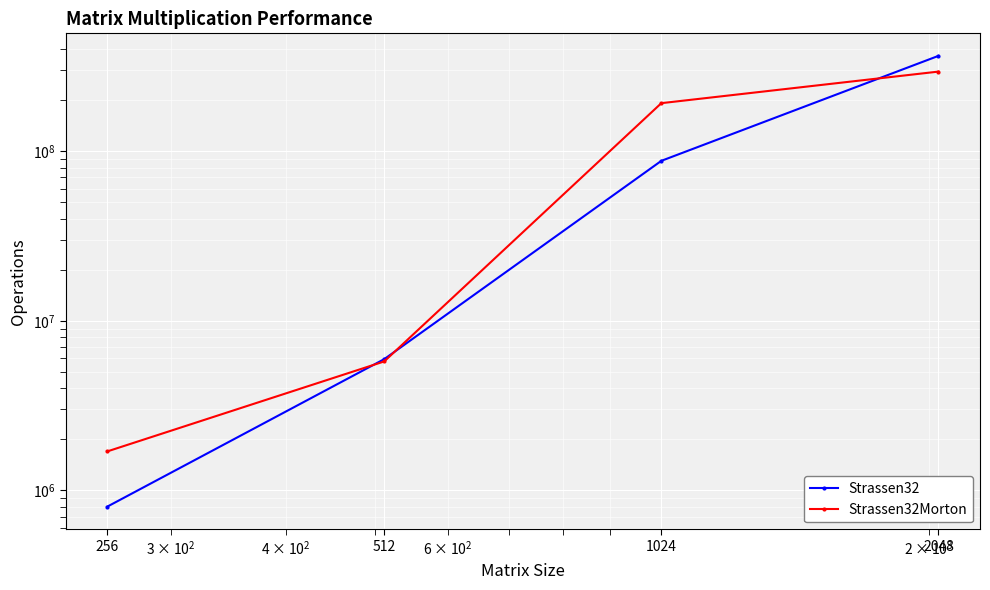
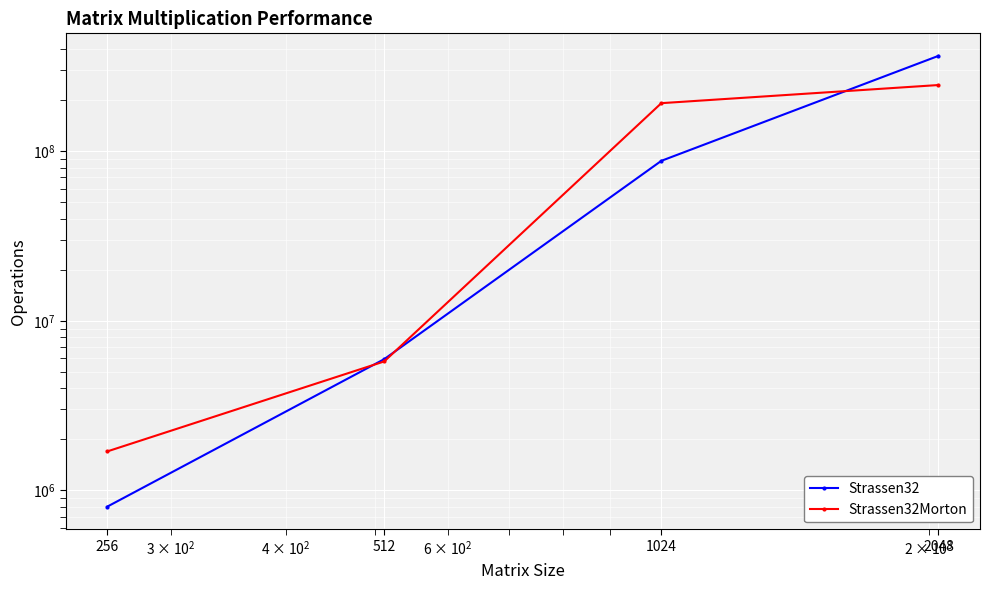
  {
    "Strassen32": {
      "256": 800000,
      "1024": 90000000,
      "2048": 360000000
    },
    "Strassen32Morton": {
      "256": 1700000,
      "1024": 190000000,
-     "2048": 290000000
+     "2048": 250000000
    }
  }
